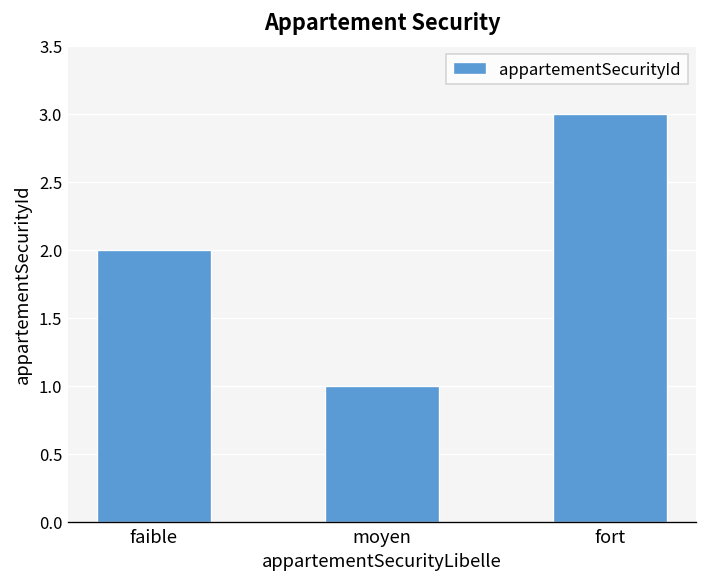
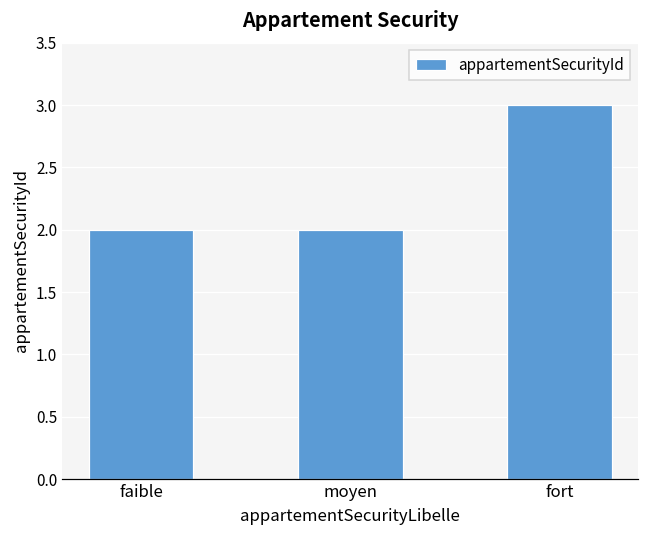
  {
    "faible": 2,
-   "moyen": 1,
+   "moyen": 2,
    "fort": 3
  }
